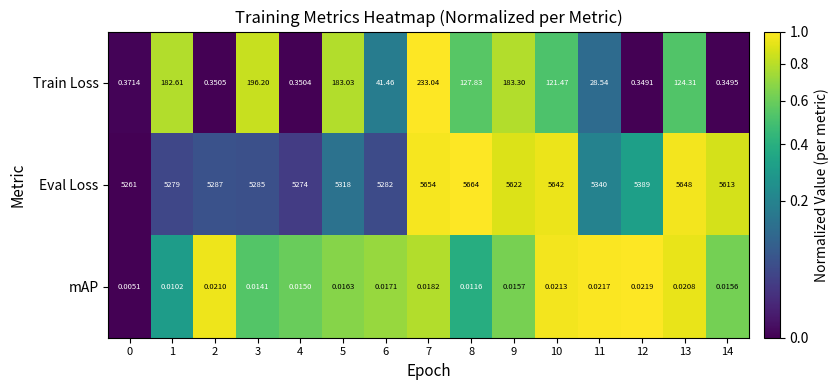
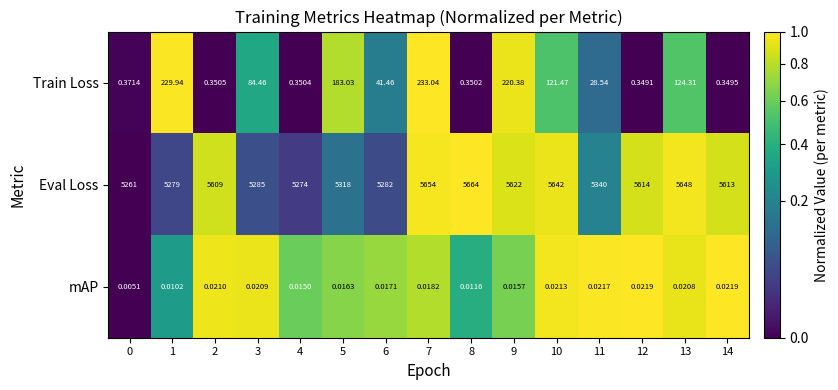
  {
    "Train Loss": {
      "0": 0.3714,
-     "1": 182.61,
+     "1": 229.94,
      "2": 0.3505,
-     "3": 196.20,
+     "3": 84.46,
      "4": 0.3504,
      "5": 183.03,
      "6": 41.46,
      "7": 233.04,
-     "8": 127.83,
-     "9": 183.30,
+     "8": 0.3502,
+     "9": 220.38,
      "10": 121.47,
      "11": 28.54,
      "12": 0.3491,
      "13": 124.31,
      "14": 0.3495
    },
    "Eval Loss": {
      "0": 5261,
      "1": 5279,
-     "2": 5287,
+     "2": 5609,
      "3": 5285,
      "4": 5274,
      "5": 5318,
      "6": 5282,
      "7": 5654,
      "8": 5664,
      "9": 5622,
      "10": 5642,
      "11": 5340,
-     "12": 5389,
+     "12": 5614,
      "13": 5648,
      "14": 5613
    },
    "mAP": {
      "0": 0.0051,
      "1": 0.0102,
      "2": 0.0210,
-     "3": 0.0141,
+     "3": 0.0209,
      "4": 0.0150,
      "5": 0.0163,
      "6": 0.0171,
      "7": 0.0182,
      "8": 0.0116,
      "9": 0.0157,
      "10": 0.0213,
      "11": 0.0217,
      "12": 0.0219,
      "13": 0.0208,
-     "14": 0.0156
+     "14": 0.0219
    }
  }
